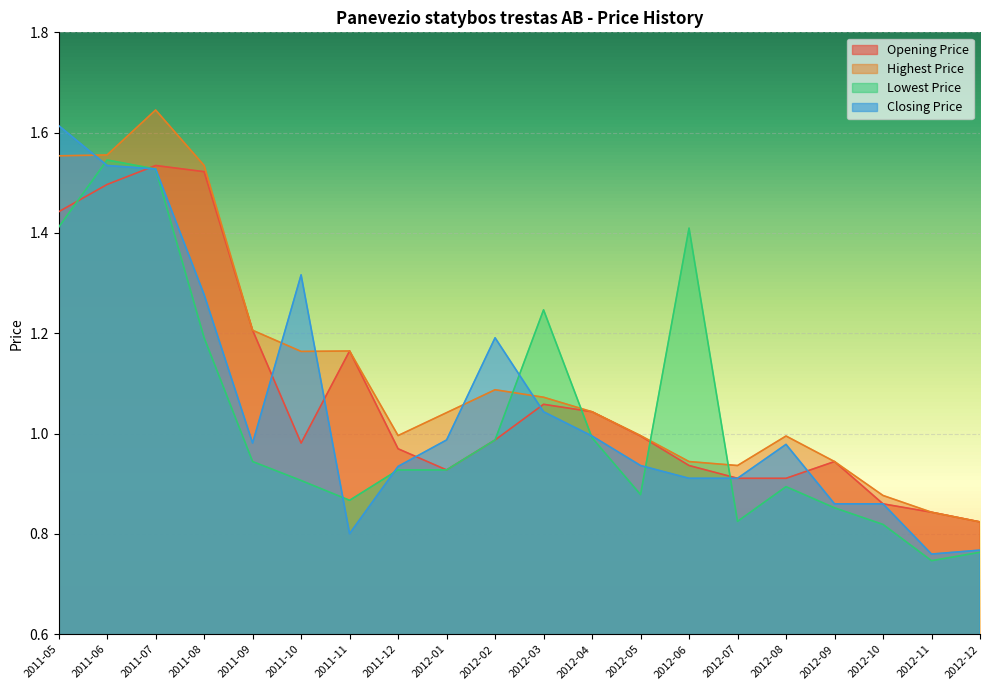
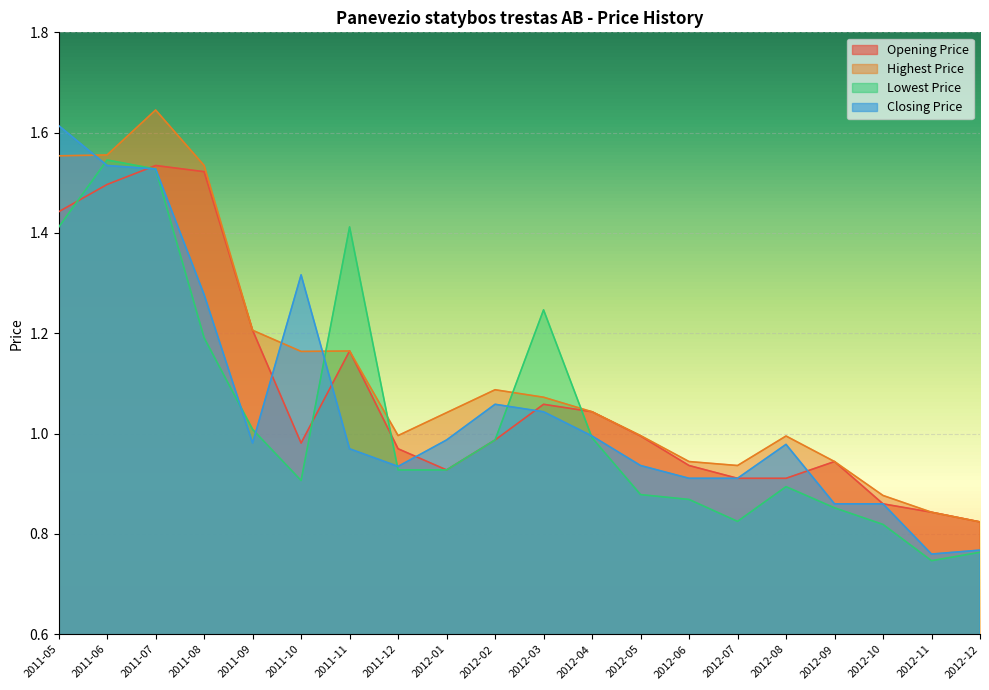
  {
    "Lowest Price": {
      "2011-05": 1.41,
      "2011-06": 1.55,
      "2011-08": 1.19,
-     "2011-09": 0.94,
+     "2011-09": 1.01,
      "2011-10": 0.91,
-     "2011-11": 0.87,
+     "2011-11": 1.41,
      "2011-12": 0.93,
      "2012-03": 1.25,
      "2012-05": 0.88,
-     "2012-06": 1.41,
+     "2012-06": 0.87,
      "2012-07": 0.82,
      "2012-08": 0.89,
      "2012-09": 0.85,
      "2012-10": 0.82,
      "2012-11": 0.75
    },
    "Closing Price": {
      "2011-05": 1.61,
      "2011-06": 1.53,
      "2011-08": 1.28,
      "2011-09": 0.98,
      "2011-10": 1.32,
-     "2011-11": 0.80,
+     "2011-11": 0.97,
      "2011-12": 0.93,
      "2012-01": 0.99,
-     "2012-02": 1.19,
+     "2012-02": 1.06,
      "2012-03": 1.04,
      "2012-05": 0.94,
      "2012-06": 0.91,
      "2012-08": 0.98,
      "2012-09": 0.86,
      "2012-11": 0.76
    }
  }
